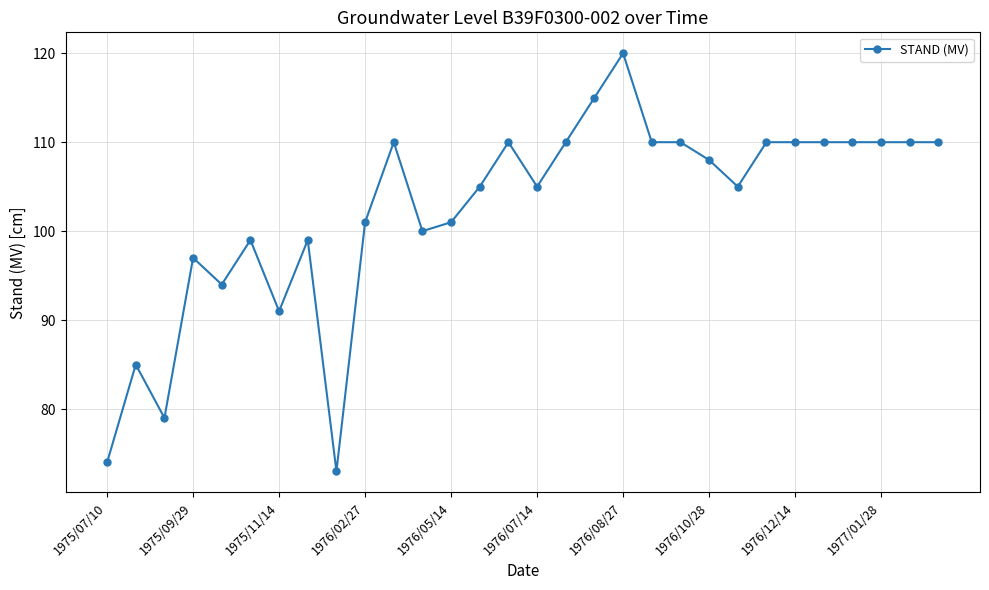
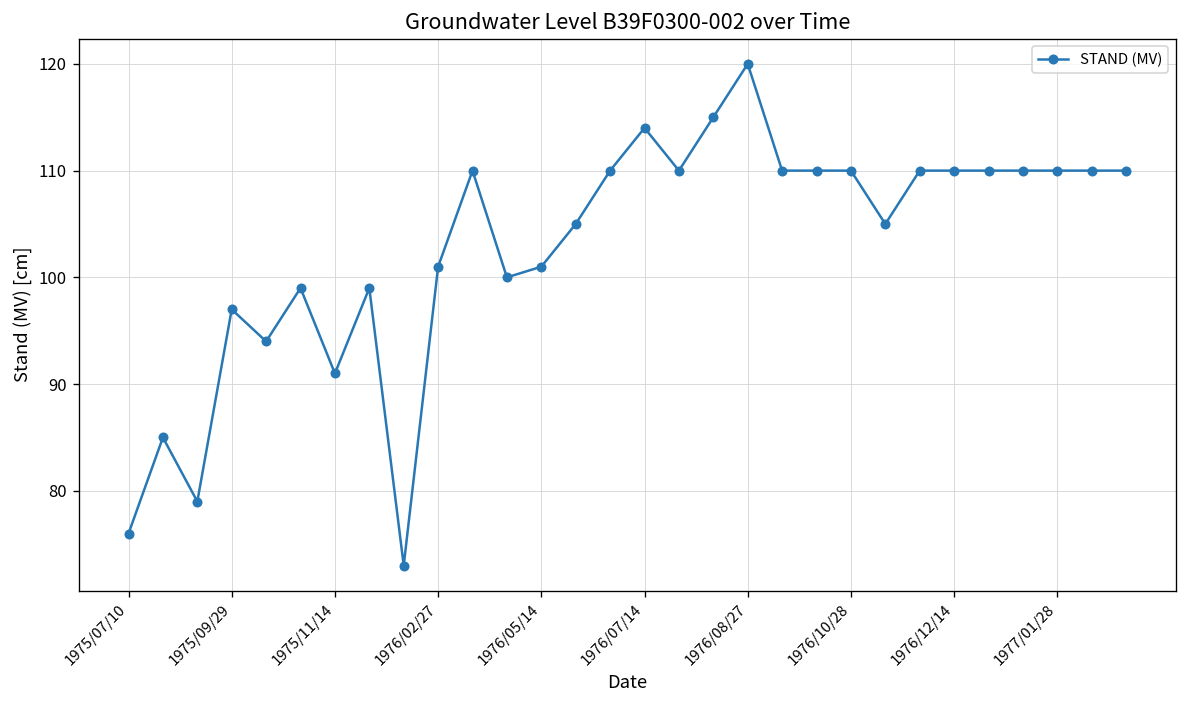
  {
-   "1975/07/10": 74,
+   "1975/07/10": 76,
    "1975/09/29": 97,
    "1975/11/14": 91,
    "1976/02/27": 101,
    "1976/05/14": 101,
-   "1976/07/14": 105,
+   "1976/07/14": 114,
    "1976/08/27": 120,
-   "1976/10/28": 108,
+   "1976/10/28": 110,
    "1976/12/14": 110
  }
